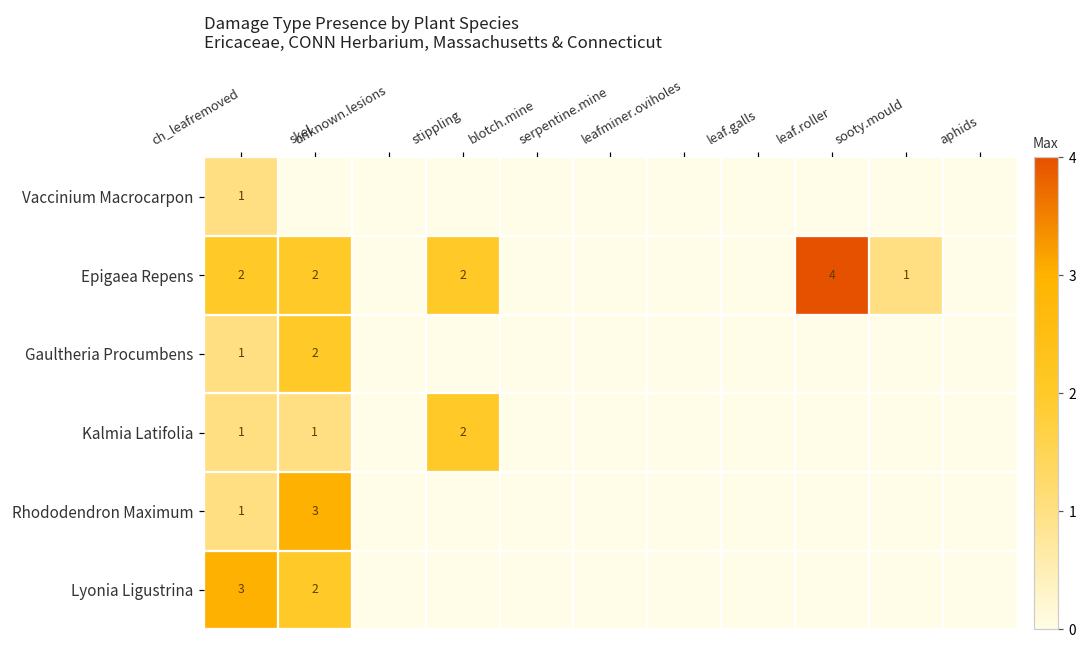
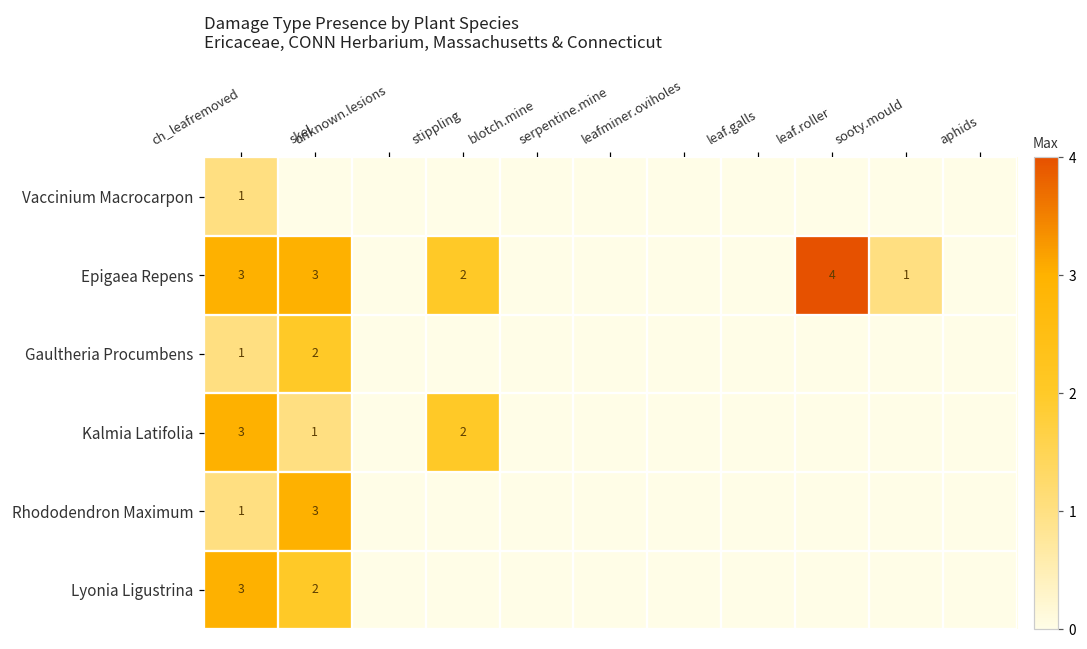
  {
    "Vaccinium Macrocarpon": {
      "ch_leafremoved": 1
    },
    "Epigaea Repens": {
-     "ch_leafremoved": 2,
-     "skel": 2,
+     "ch_leafremoved": 3,
+     "skel": 3,
      "stippling": 2,
      "leaf.roller": 4,
      "sooty.mould": 1
    },
    "Gaultheria Procumbens": {
      "ch_leafremoved": 1,
      "skel": 2
    },
    "Kalmia Latifolia": {
-     "ch_leafremoved": 1,
+     "ch_leafremoved": 3,
      "skel": 1,
      "stippling": 2
    },
    "Rhododendron Maximum": {
      "ch_leafremoved": 1,
      "skel": 3
    },
    "Lyonia Ligustrina": {
      "ch_leafremoved": 3,
      "skel": 2
    }
  }
